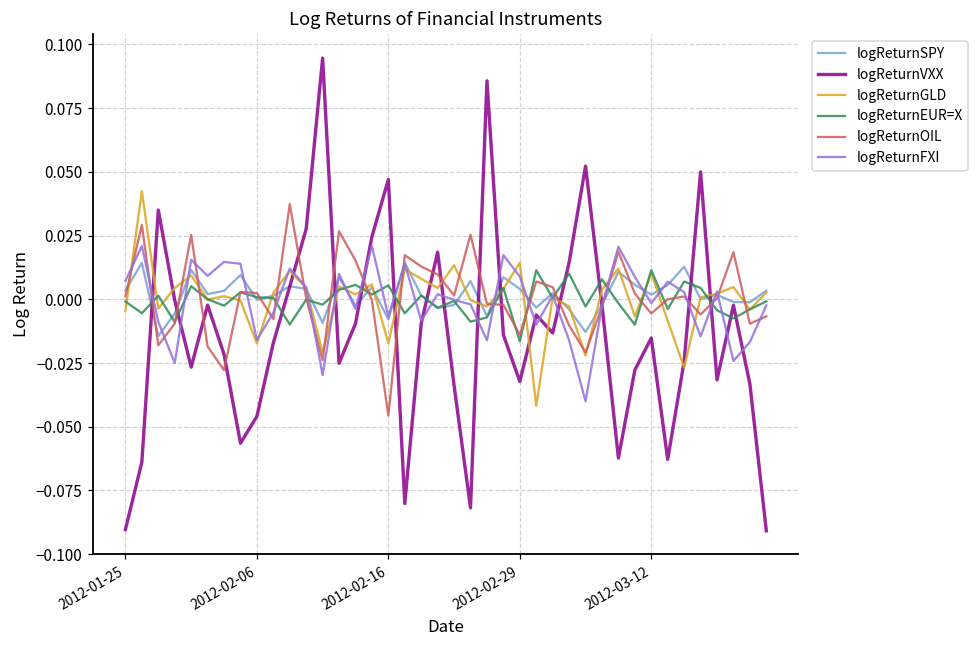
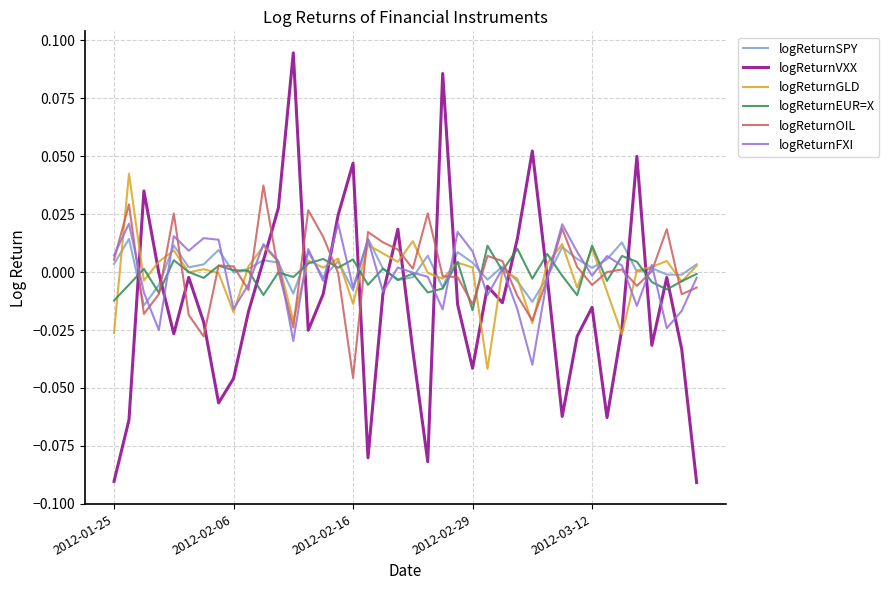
  {
    "logReturnVXX": {
      "2012-01-25": -0.090,
      "2012-02-06": -0.046,
      "2012-02-16": 0.047,
-     "2012-02-29": -0.032,
+     "2012-02-29": -0.042,
      "2012-03-12": -0.015
    },
    "logReturnGLD": {
-     "2012-01-25": -0.005,
+     "2012-01-25": -0.026,
      "2012-02-06": -0.017,
-     "2012-02-16": -0.017,
-     "2012-02-29": 0.014,
+     "2012-02-16": -0.014,
+     "2012-02-29": 0.002,
      "2012-03-12": 0.010
    },
    "logReturnEUR=X": {
-     "2012-01-25": -0.001,
+     "2012-01-25": -0.012,
      "2012-02-16": 0.005,
      "2012-02-29": -0.017,
      "2012-03-12": 0.011
    },
    "logReturnOIL": {
-     "2012-01-25": 0.001,
+     "2012-01-25": 0.005,
      "2012-02-06": 0.002,
      "2012-02-16": -0.046,
      "2012-02-29": -0.014,
      "2012-03-12": -0.006
    }
  }
